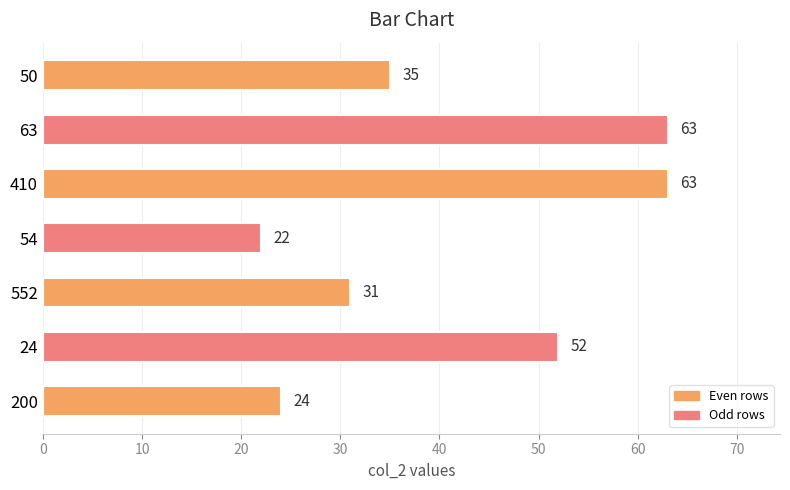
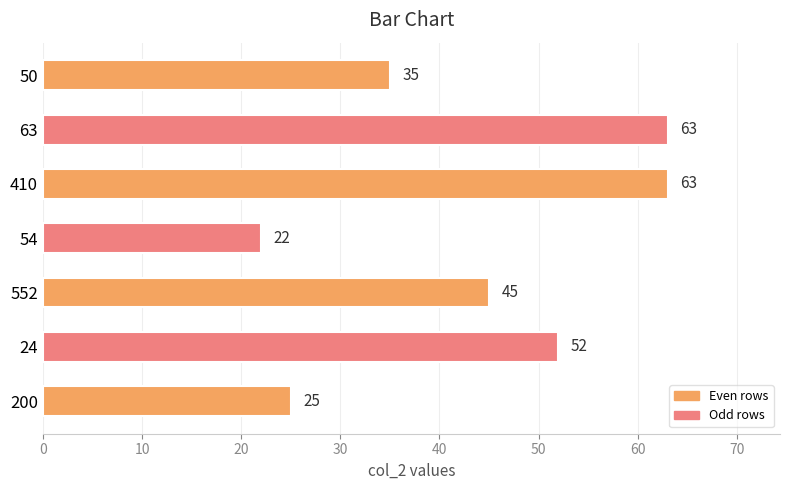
  {
    "50": 35,
    "63": 63,
    "410": 63,
    "54": 22,
-   "552": 31,
+   "552": 45,
    "24": 52,
-   "200": 24
+   "200": 25
  }
